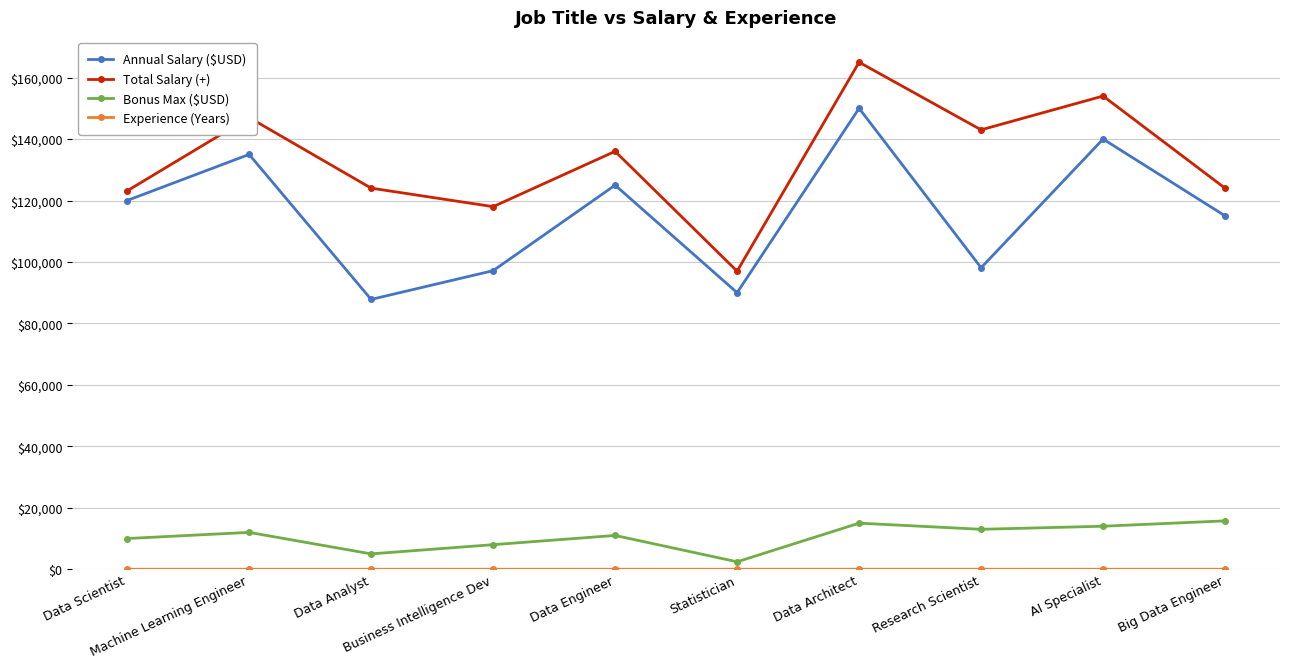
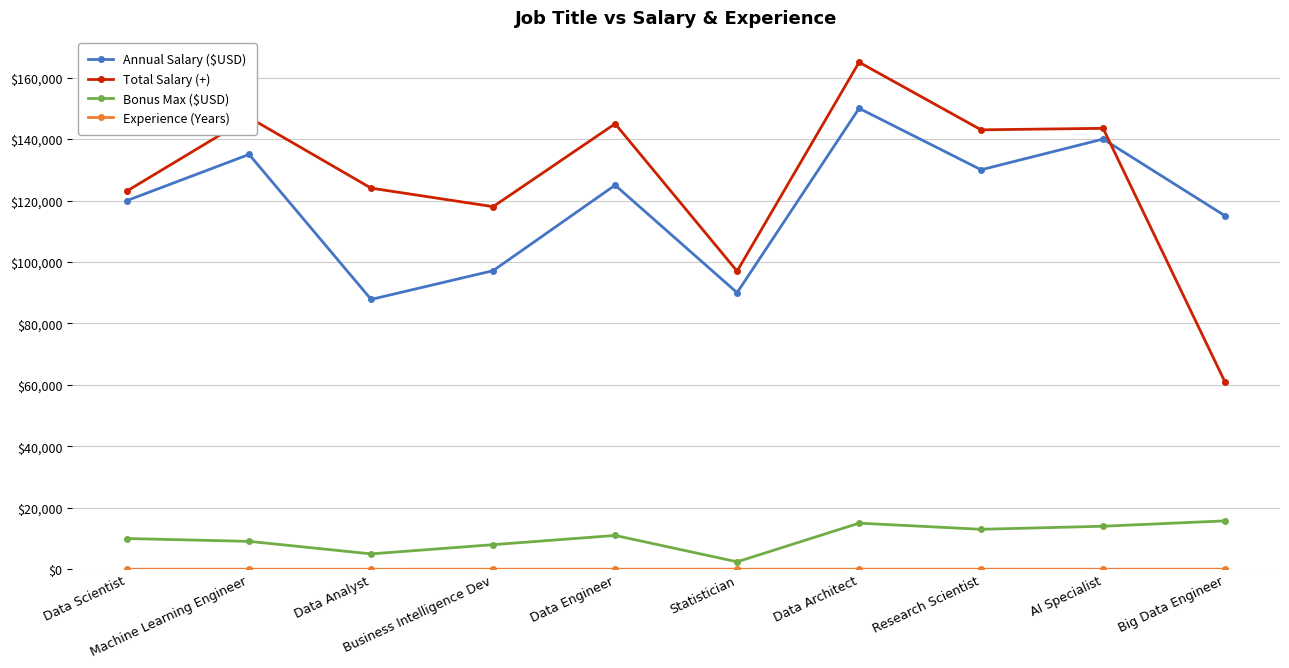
  {
    "Annual Salary ($USD)": {
      "Data Scientist": "$120,000",
      "Machine Learning Engineer": "$135,000",
      "Data Analyst": "$88,000",
      "Business Intelligence Dev": "$97,000",
      "Data Engineer": "$125,000",
      "Statistician": "$90,000",
      "Data Architect": "$150,000",
-     "Research Scientist": "$98,000",
+     "Research Scientist": "$130,000",
      "AI Specialist": "$140,000",
      "Big Data Engineer": "$115,000"
    },
    "Total Salary (+)": {
      "Data Scientist": "$123,000",
      "Data Analyst": "$124,000",
      "Business Intelligence Dev": "$118,000",
-     "Data Engineer": "$136,000",
+     "Data Engineer": "$145,000",
      "Statistician": "$97,000",
      "Data Architect": "$165,000",
      "Research Scientist": "$143,000",
-     "AI Specialist": "$154,000",
-     "Big Data Engineer": "$124,000"
+     "AI Specialist": "$143,000",
+     "Big Data Engineer": "$61,000"
    },
    "Bonus Max ($USD)": {
      "Data Scientist": "$10,000",
-     "Machine Learning Engineer": "$12,000",
+     "Machine Learning Engineer": "$9,000",
      "Data Analyst": "$5,000",
      "Business Intelligence Dev": "$8,000",
      "Data Engineer": "$11,000",
      "Statistician": "$2,000",
      "Data Architect": "$15,000",
      "Research Scientist": "$13,000",
      "AI Specialist": "$14,000",
      "Big Data Engineer": "$16,000"
    },
    "Experience (Years)": {
      "Data Scientist": "$0",
      "Machine Learning Engineer": "$0",
      "Data Analyst": "$0",
      "Business Intelligence Dev": "$0",
      "Data Engineer": "$0",
      "Statistician": "$0",
      "Data Architect": "$0",
      "Research Scientist": "$0",
      "AI Specialist": "$0",
      "Big Data Engineer": "$0"
    }
  }
